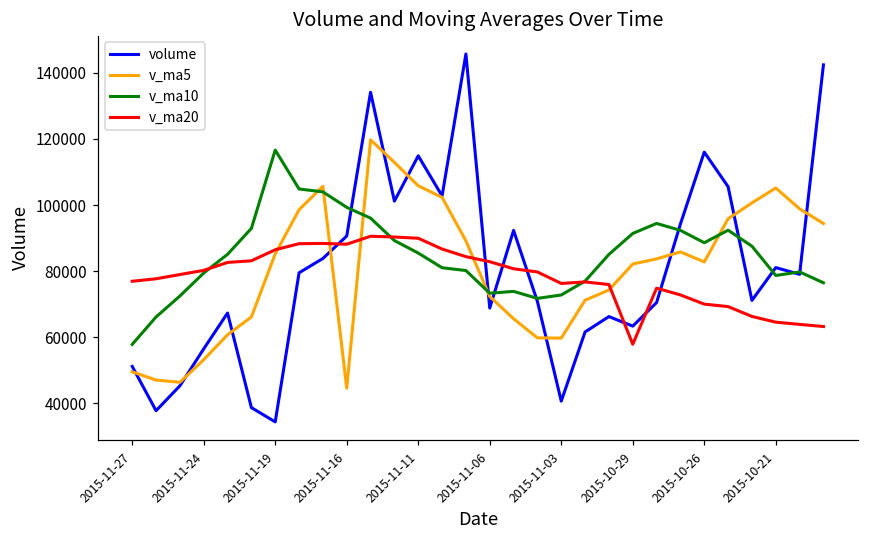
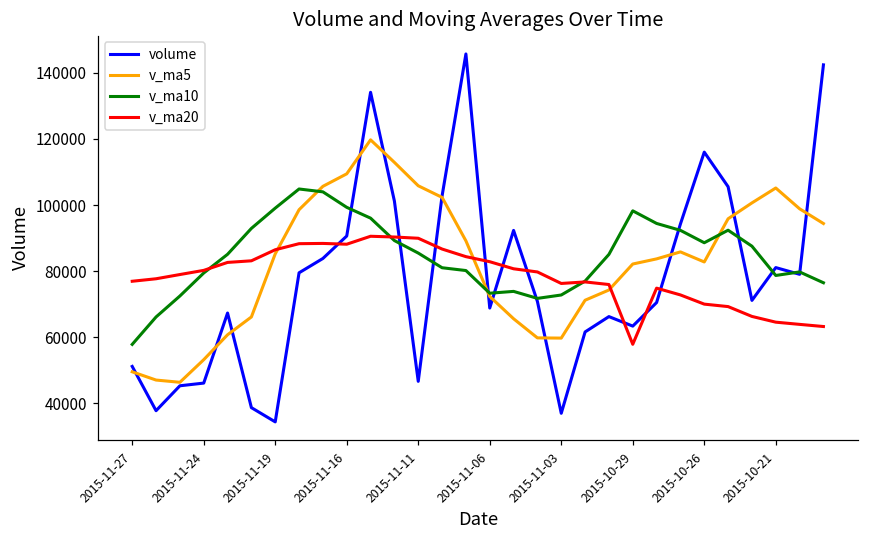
  {
    "volume": {
      "2015-11-27": 51000,
-     "2015-11-24": 56000,
+     "2015-11-24": 46000,
      "2015-11-19": 34000,
      "2015-11-16": 91000,
-     "2015-11-11": 115000,
+     "2015-11-11": 47000,
      "2015-11-06": 69000,
-     "2015-11-03": 41000,
+     "2015-11-03": 37000,
      "2015-10-29": 63000,
      "2015-10-26": 116000,
      "2015-10-21": 81000
    },
    "v_ma5": {
      "2015-11-27": 50000,
      "2015-11-24": 53000,
      "2015-11-19": 85000,
-     "2015-11-16": 45000,
+     "2015-11-16": 109000,
      "2015-11-11": 106000,
      "2015-11-06": 72000,
      "2015-11-03": 60000,
      "2015-10-29": 82000,
      "2015-10-26": 83000,
      "2015-10-21": 105000
    },
    "v_ma10": {
      "2015-11-27": 58000,
-     "2015-11-19": 117000,
+     "2015-11-19": 99000,
      "2015-11-16": 99000,
      "2015-11-11": 85000,
      "2015-11-06": 73000,
      "2015-11-03": 73000,
-     "2015-10-29": 91000,
+     "2015-10-29": 98000,
      "2015-10-26": 89000,
      "2015-10-21": 79000
    },
    "v_ma20": {
      "2015-11-27": 77000,
      "2015-11-19": 86000,
      "2015-11-16": 88000,
      "2015-11-11": 90000,
      "2015-11-06": 83000,
      "2015-11-03": 76000,
      "2015-10-29": 58000,
      "2015-10-26": 70000,
      "2015-10-21": 65000
    }
  }
